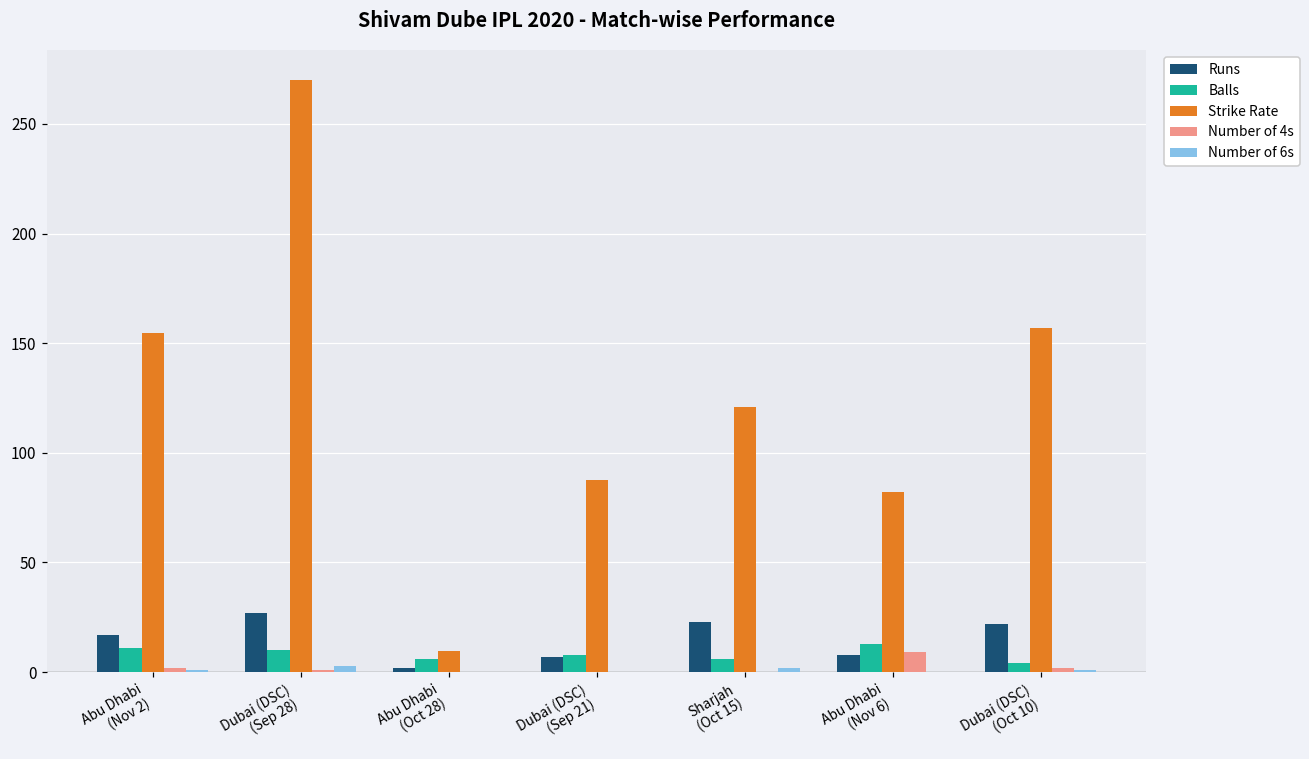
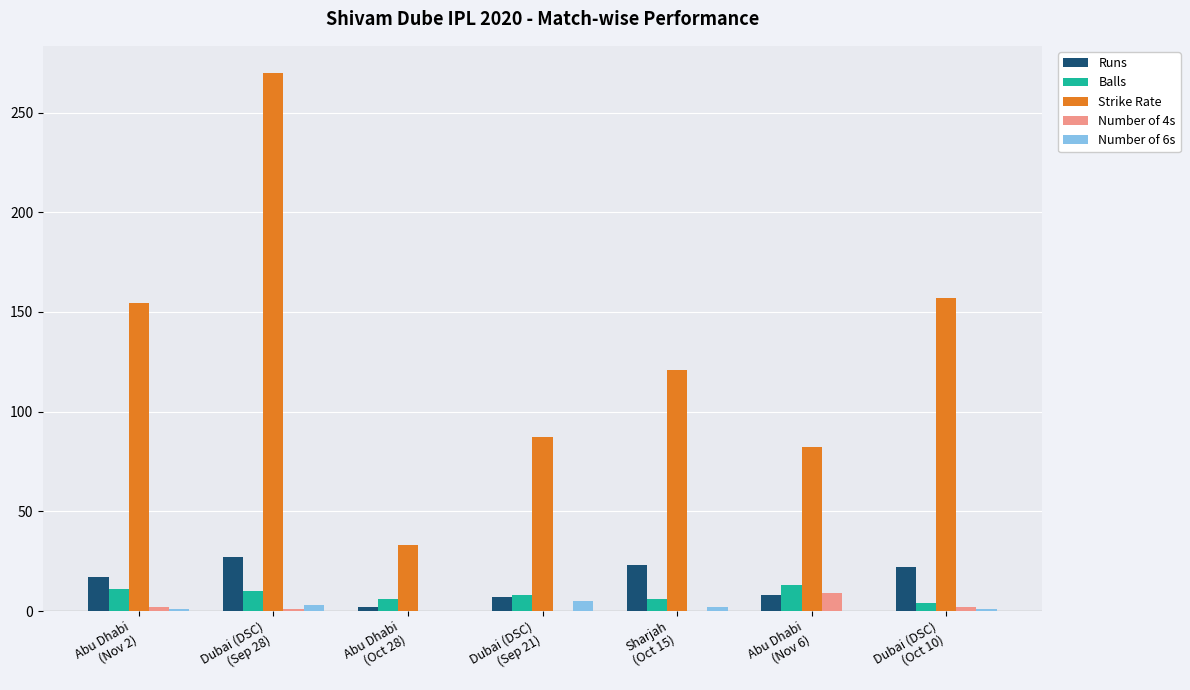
  {
    "Runs": {
      "Abu Dhabi (Nov 2)": 17,
      "Dubai (DSC) (Sep 28)": 27,
      "Abu Dhabi (Oct 28)": 2,
      "Dubai (DSC) (Sep 21)": 7,
      "Sharjah (Oct 15)": 23,
      "Abu Dhabi (Nov 6)": 8,
      "Dubai (DSC) (Oct 10)": 22
    },
    "Balls": {
      "Abu Dhabi (Nov 2)": 11,
      "Dubai (DSC) (Sep 28)": 10,
      "Abu Dhabi (Oct 28)": 6,
      "Dubai (DSC) (Sep 21)": 8,
      "Sharjah (Oct 15)": 6,
      "Abu Dhabi (Nov 6)": 13,
      "Dubai (DSC) (Oct 10)": 4
    },
    "Strike Rate": {
      "Abu Dhabi (Nov 2)": 155,
      "Dubai (DSC) (Sep 28)": 270,
-     "Abu Dhabi (Oct 28)": 10,
+     "Abu Dhabi (Oct 28)": 33,
      "Dubai (DSC) (Sep 21)": 88,
      "Sharjah (Oct 15)": 121,
      "Abu Dhabi (Nov 6)": 82,
      "Dubai (DSC) (Oct 10)": 157
    },
    "Number of 4s": {
      "Abu Dhabi (Nov 2)": 2,
      "Abu Dhabi (Oct 28)": 0,
      "Dubai (DSC) (Sep 21)": 0,
      "Sharjah (Oct 15)": 0,
      "Abu Dhabi (Nov 6)": 9,
      "Dubai (DSC) (Oct 10)": 2
    },
    "Number of 6s": {
      "Dubai (DSC) (Sep 28)": 3,
      "Abu Dhabi (Oct 28)": 0,
-     "Dubai (DSC) (Sep 21)": 0,
+     "Dubai (DSC) (Sep 21)": 5,
      "Sharjah (Oct 15)": 2,
      "Abu Dhabi (Nov 6)": 0
    }
  }
